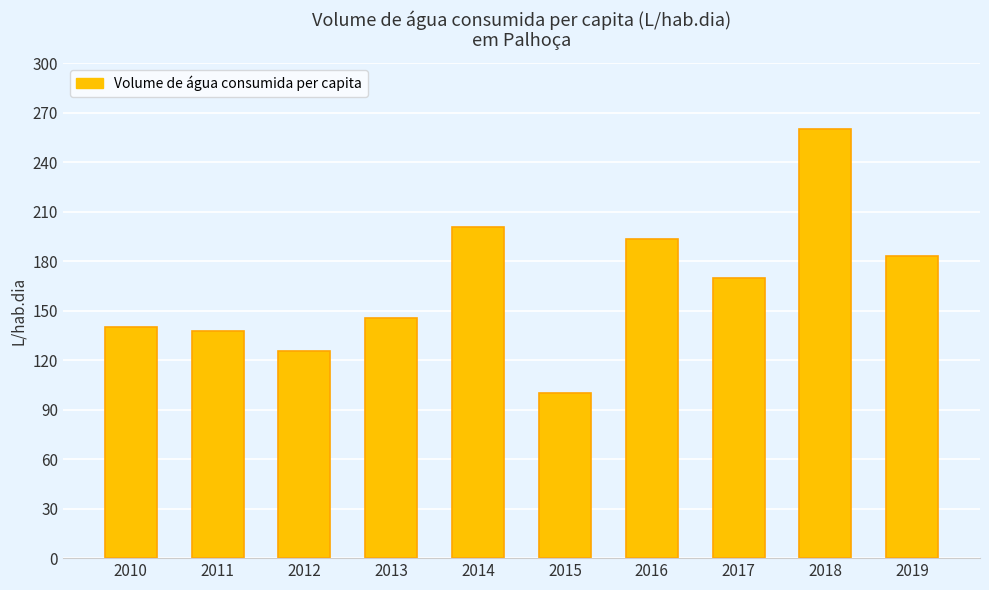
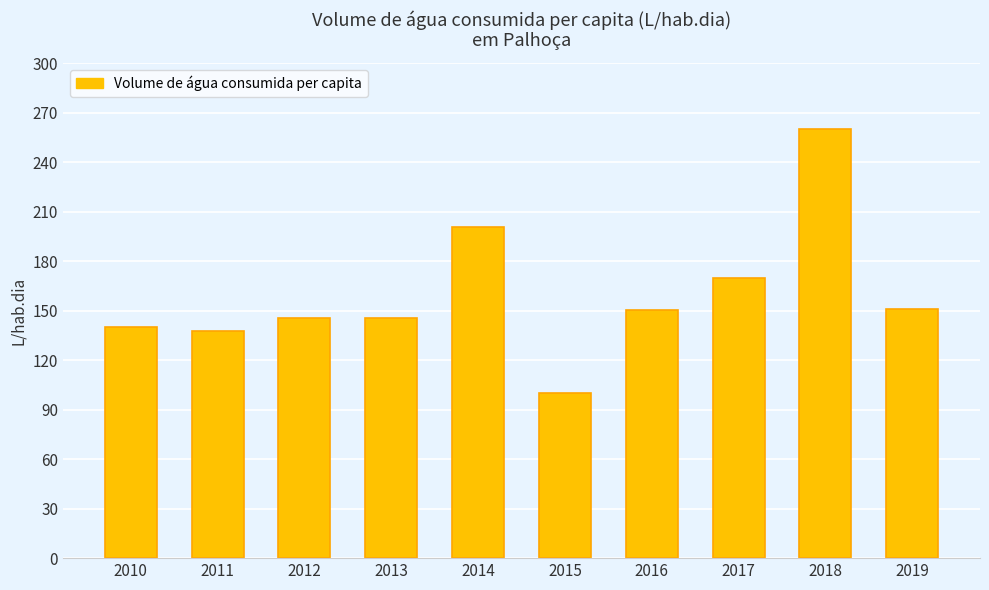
  {
    "2010": 140,
    "2011": 138,
-   "2012": 126,
+   "2012": 145,
    "2013": 146,
    "2014": 201,
    "2015": 100,
-   "2016": 193,
+   "2016": 150,
    "2017": 170,
    "2018": 260,
-   "2019": 183
+   "2019": 151
  }
